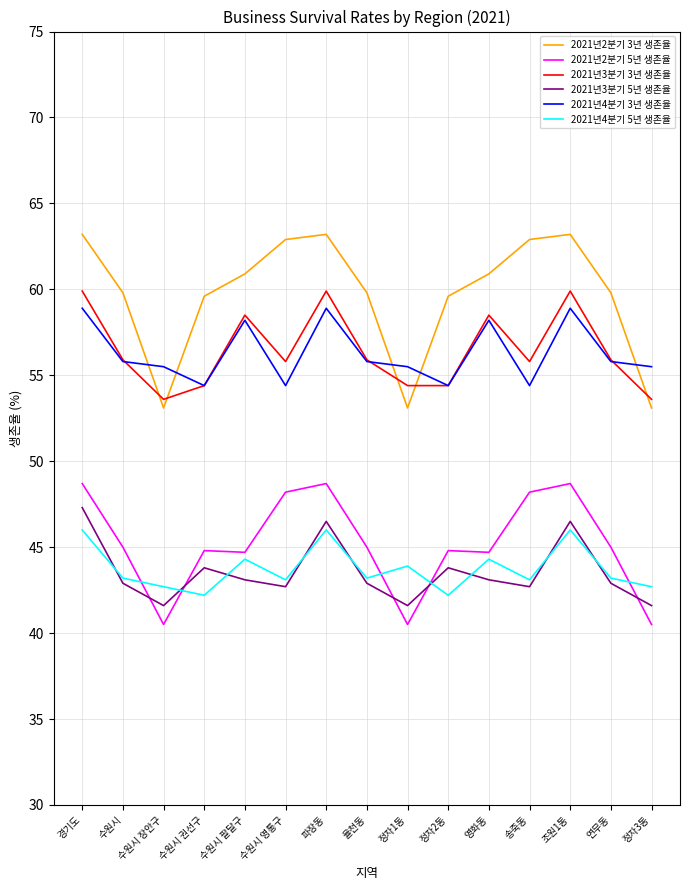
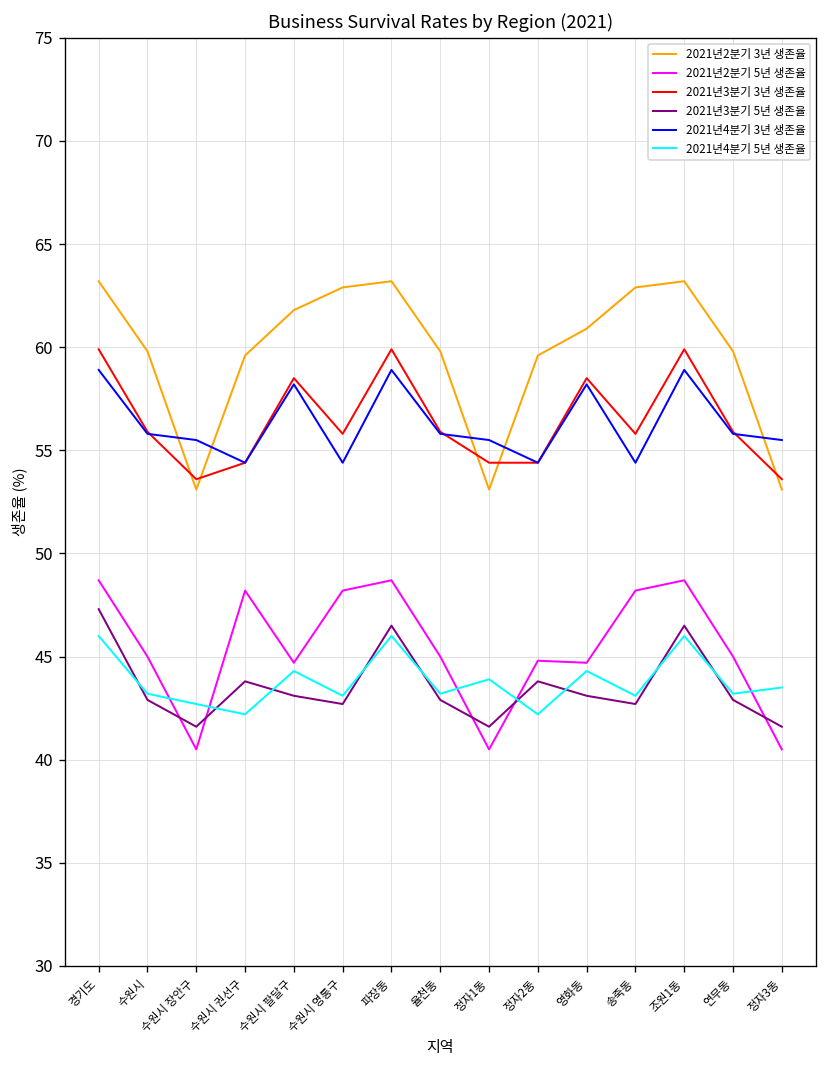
  {
    "2021년2분기 3년 생존율": {
      "경기도": 63.2,
      "수원시": 59.8,
      "수원시 장안구": 53.1,
      "수원시 권선구": 59.6,
-     "수원시 팔달구": 60.9,
+     "수원시 팔달구": 61.8,
      "수원시 영통구": 62.9,
      "파장동": 63.2,
      "율천동": 59.8,
      "정자1동": 53.1,
      "정자2동": 59.6,
      "영화동": 60.9,
      "송죽동": 62.9,
      "조원1동": 63.2,
      "연무동": 59.8,
      "정자3동": 53.1
    },
    "2021년2분기 5년 생존율": {
      "경기도": 48.7,
      "수원시": 45.0,
      "수원시 장안구": 40.5,
-     "수원시 권선구": 44.8,
+     "수원시 권선구": 48.2,
      "수원시 팔달구": 44.7,
      "수원시 영통구": 48.2,
      "파장동": 48.7,
      "율천동": 45.0,
      "정자1동": 40.5,
      "정자2동": 44.8,
      "영화동": 44.7,
      "송죽동": 48.2,
      "조원1동": 48.7,
      "연무동": 45.0,
      "정자3동": 40.5
    },
    "2021년3분기 3년 생존율": {
      "경기도": 59.9,
      "수원시 장안구": 53.6,
      "수원시 팔달구": 58.5,
      "수원시 영통구": 55.8,
      "파장동": 59.9,
      "정자1동": 54.4,
      "영화동": 58.5,
      "송죽동": 55.8,
      "조원1동": 59.9,
      "정자3동": 53.6
    },
    "2021년3분기 5년 생존율": {
      "경기도": 47.3,
      "수원시": 42.9,
      "수원시 장안구": 41.6,
      "수원시 권선구": 43.8,
      "수원시 팔달구": 43.1,
      "수원시 영통구": 42.7,
      "파장동": 46.5,
      "율천동": 42.9,
      "정자1동": 41.6,
      "정자2동": 43.8,
      "영화동": 43.1,
      "송죽동": 42.7,
      "조원1동": 46.5,
      "연무동": 42.9,
      "정자3동": 41.6
    },
    "2021년4분기 3년 생존율": {
      "경기도": 58.9,
      "수원시 장안구": 55.5,
      "수원시 팔달구": 58.2,
      "수원시 영통구": 54.4,
      "파장동": 58.9,
      "정자1동": 55.5,
      "영화동": 58.2,
      "송죽동": 54.4,
      "조원1동": 58.9,
      "정자3동": 55.5
    },
    "2021년4분기 5년 생존율": {
      "경기도": 46.0,
      "수원시": 43.2,
      "수원시 장안구": 42.7,
      "수원시 권선구": 42.2,
      "수원시 팔달구": 44.3,
      "수원시 영통구": 43.1,
      "파장동": 46.0,
      "율천동": 43.2,
      "정자1동": 43.9,
      "정자2동": 42.2,
      "영화동": 44.3,
      "송죽동": 43.1,
      "조원1동": 46.0,
      "연무동": 43.2,
-     "정자3동": 42.7
+     "정자3동": 43.5
    }
  }
